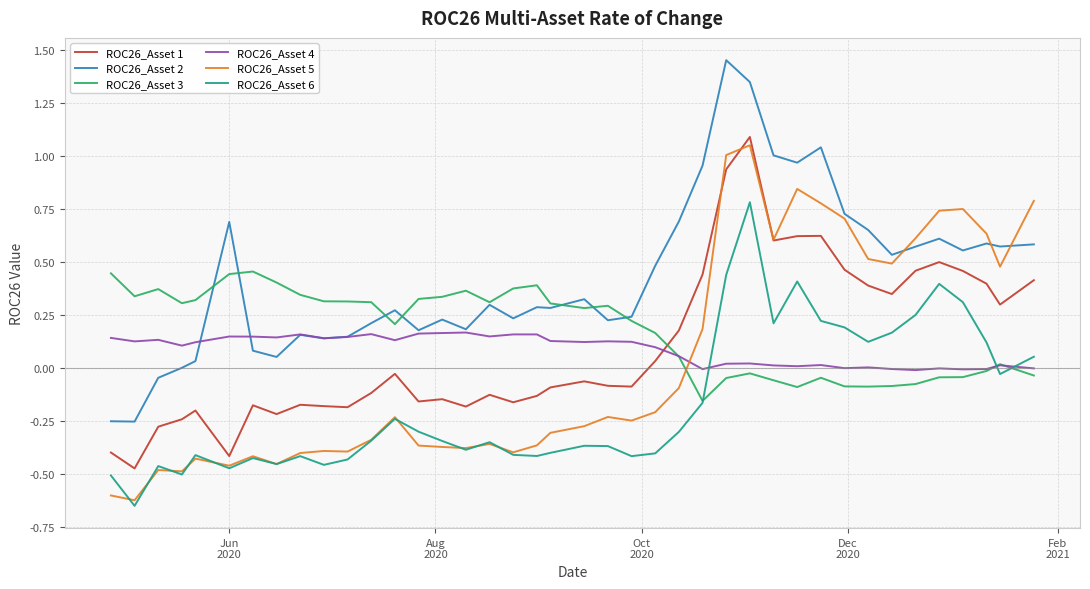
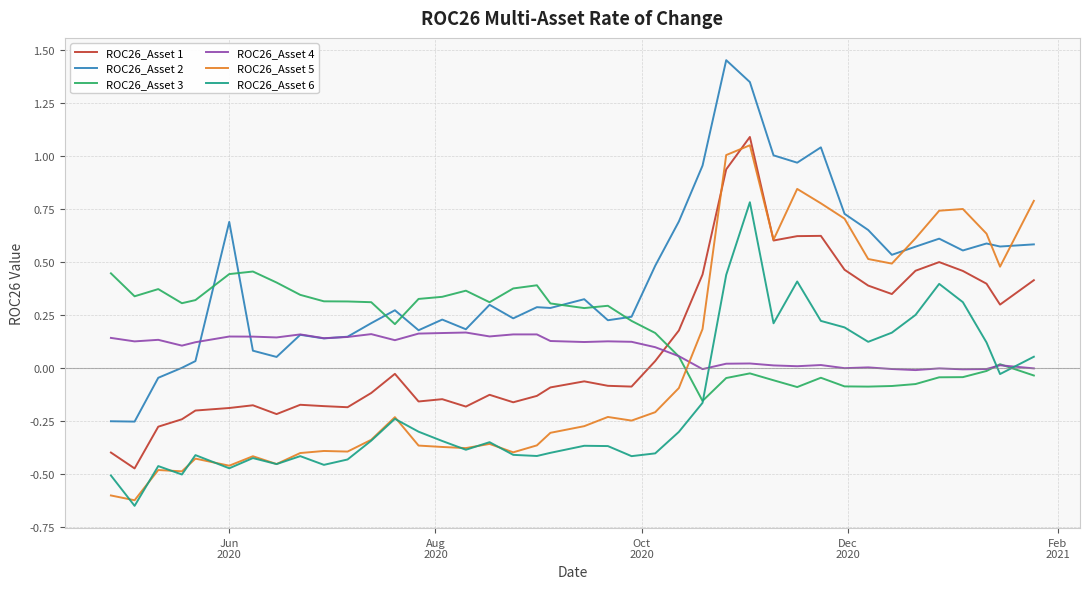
  {
    "ROC26_Asset 1": {
-     "Jun 2020": -0.42
+     "Jun 2020": -0.19
    },
    "ROC26_Asset 2": {
      "Jun 2020": 0.69
    },
    "ROC26_Asset 4": {
      "Jun 2020": 0.15
    },
    "ROC26_Asset 5": {
      "Jun 2020": -0.46
    }
  }
